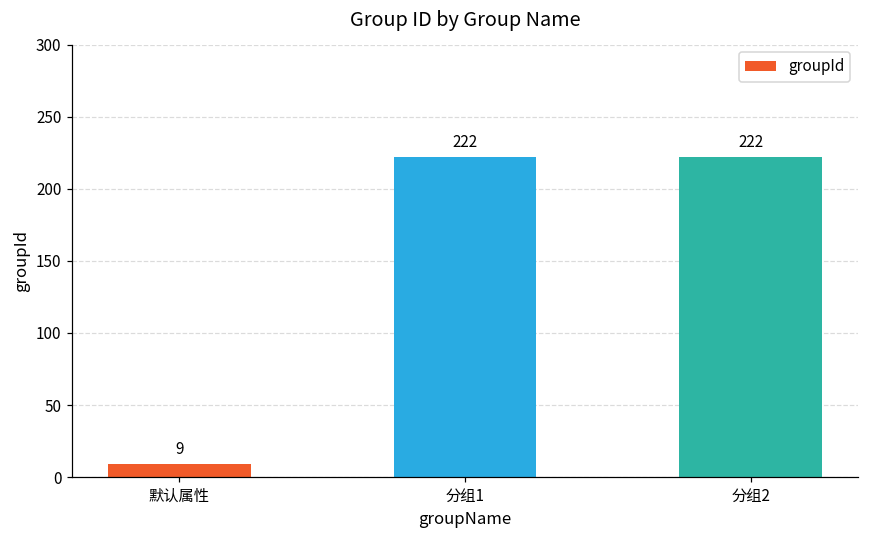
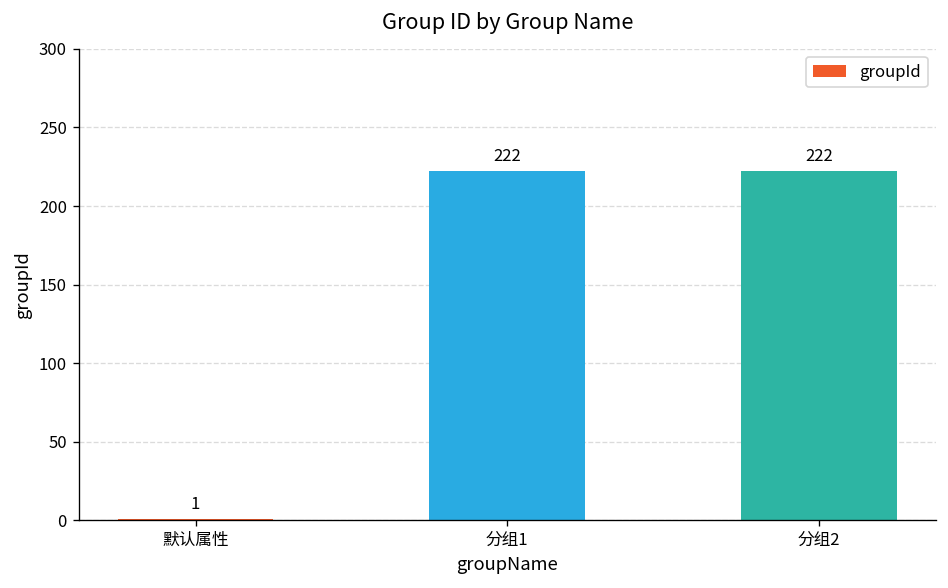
  {
-   "默认属性": 9,
+   "默认属性": 1,
    "分组1": 222,
    "分组2": 222
  }
